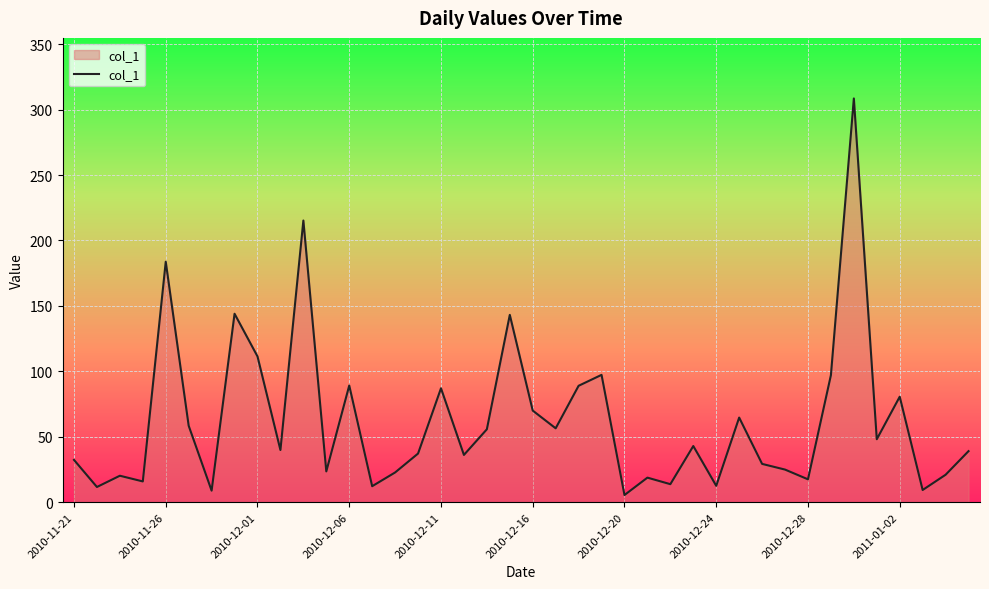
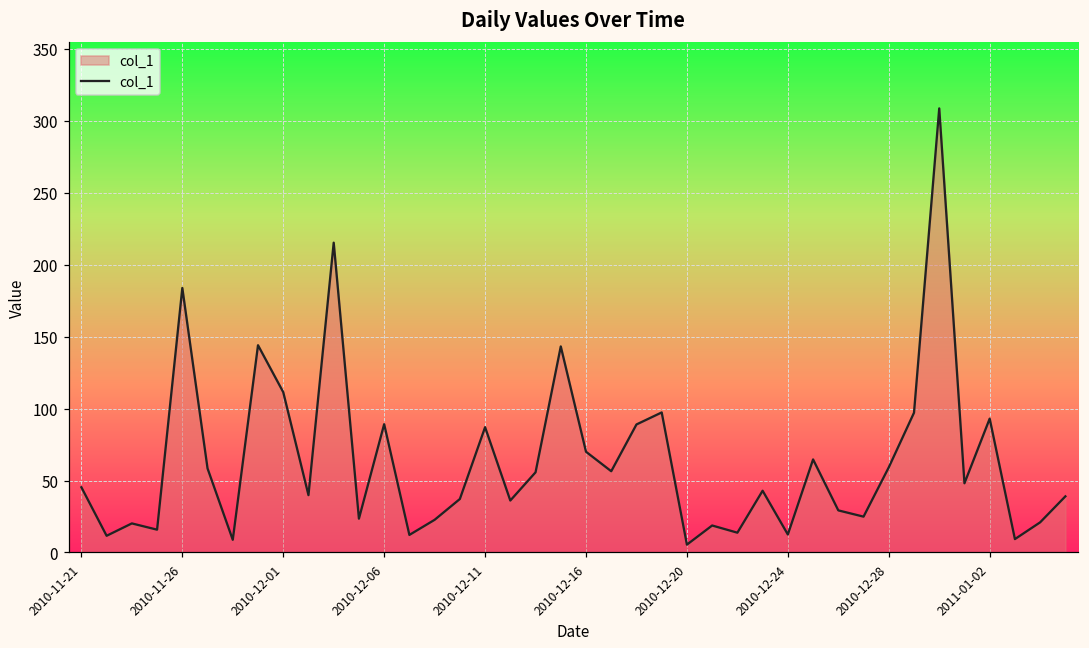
  {
-   "2010-11-21": 32,
+   "2010-11-21": 45,
    "2010-11-26": 184,
    "2010-12-01": 111,
    "2010-12-06": 89,
    "2010-12-11": 87,
    "2010-12-16": 70,
    "2010-12-20": 5,
    "2010-12-24": 13,
-   "2010-12-28": 17,
-   "2011-01-02": 81
+   "2010-12-28": 59,
+   "2011-01-02": 93
  }
